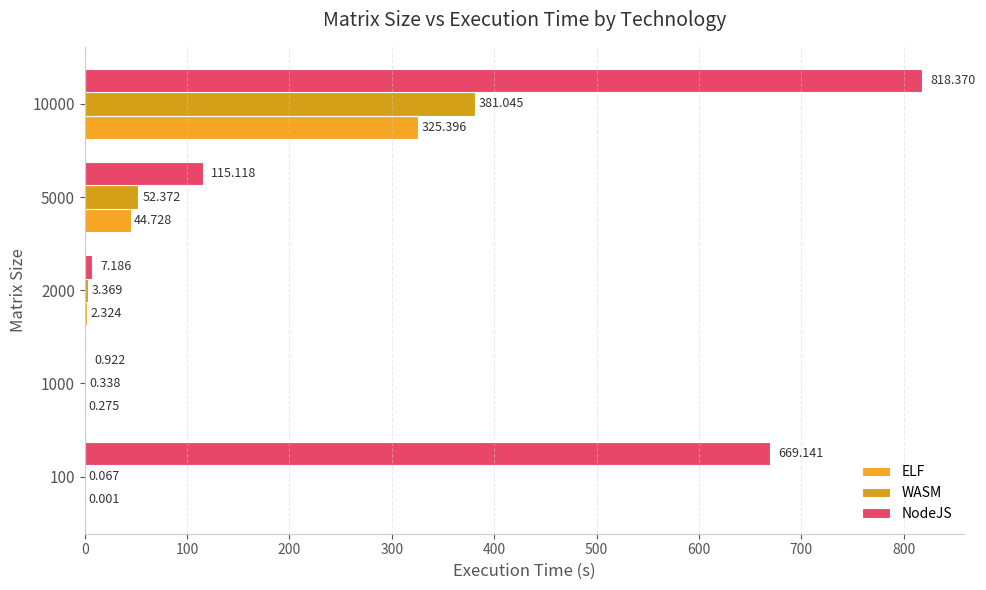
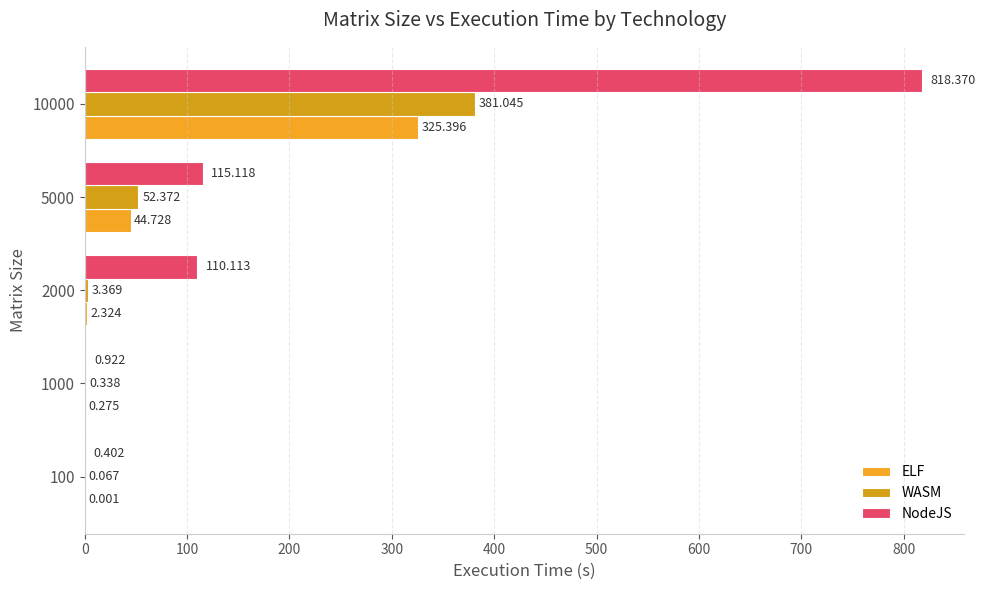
  {
    "NodeJS": {
      "10000": 818.370,
      "5000": 115.118,
-     "2000": 7.186,
+     "2000": 110.113,
      "1000": 0.922,
-     "100": 669.141
+     "100": 0.402
    }
  }
